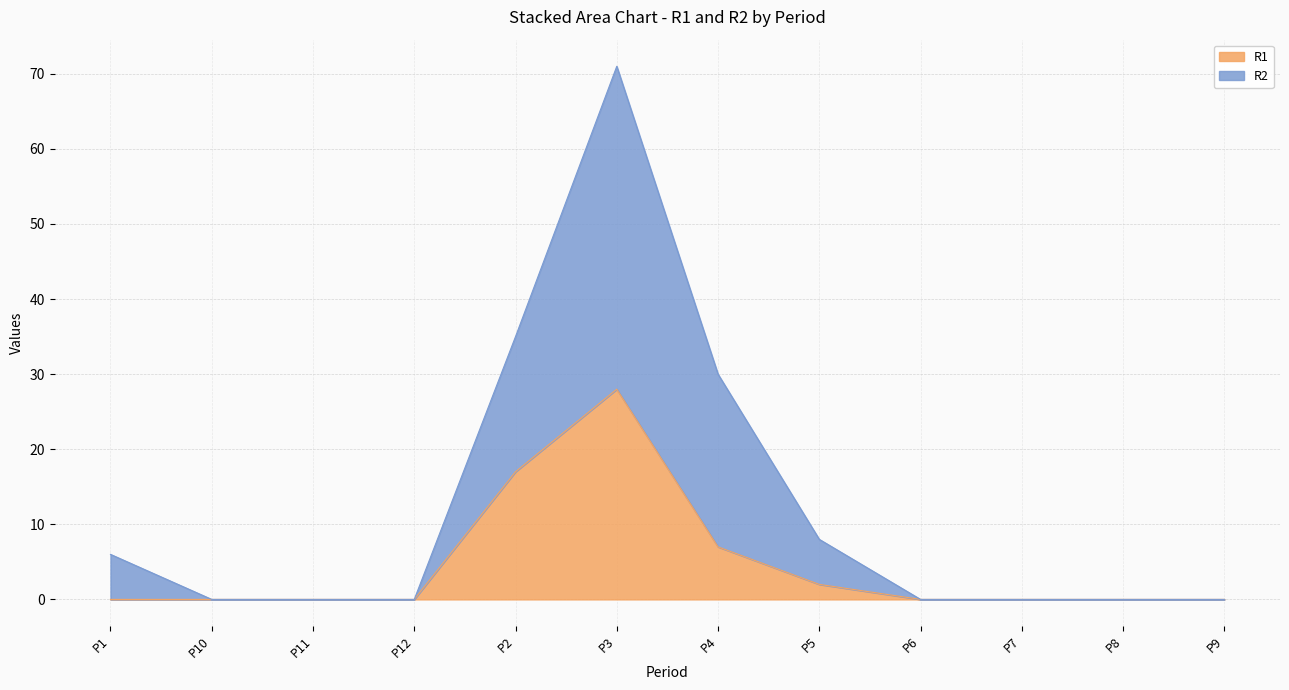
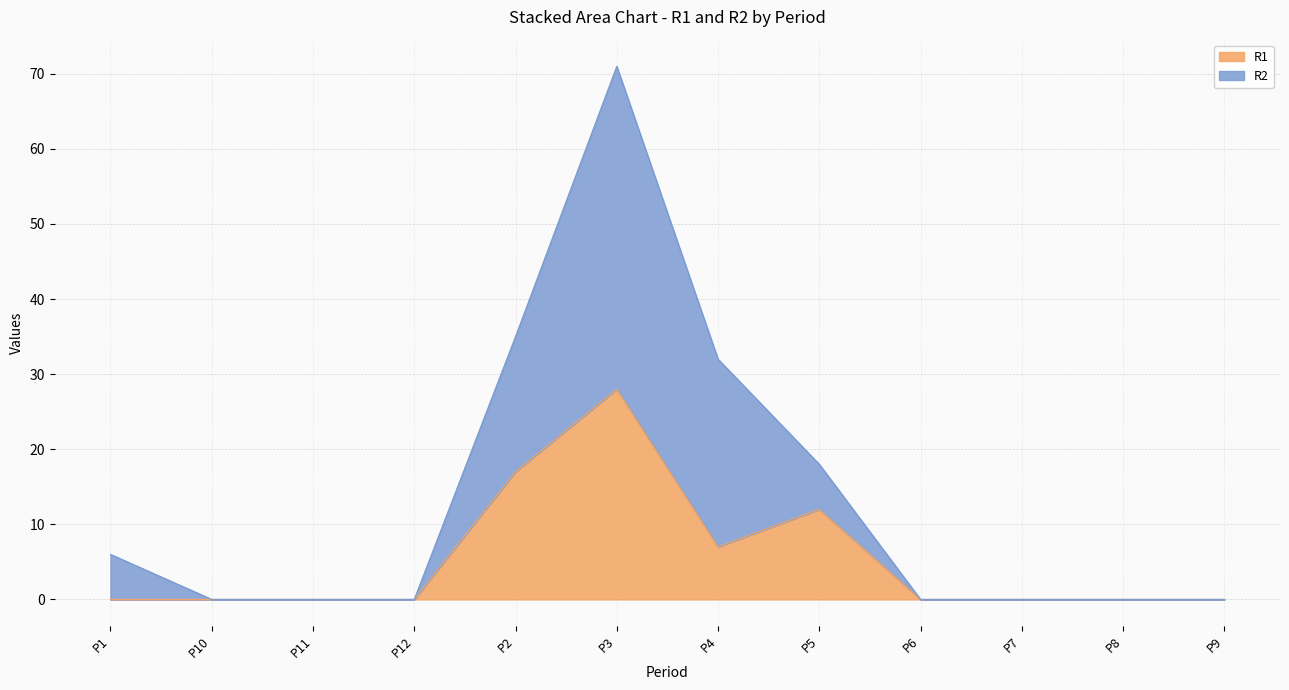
  {
    "R1": {
      "P1": 0,
      "P2": 17,
      "P3": 28,
      "P4": 7,
-     "P5": 2
+     "P5": 12
    },
    "R2": {
      "P1": 6,
      "P2": 18,
      "P3": 43,
-     "P4": 23,
+     "P4": 25,
      "P5": 6
    }
  }
